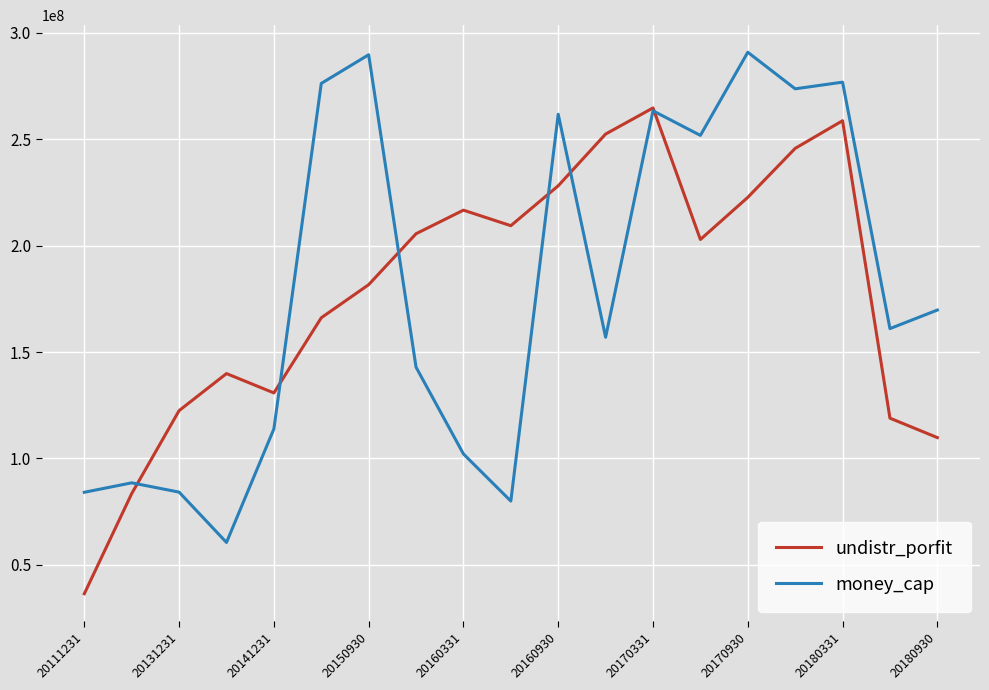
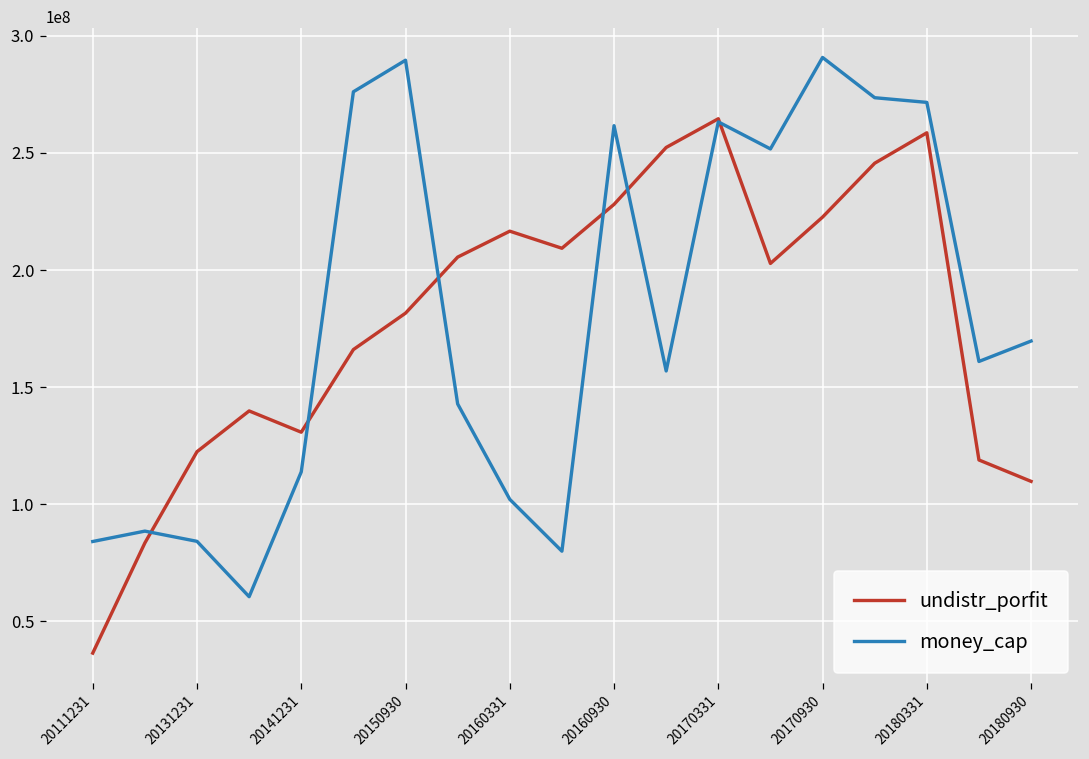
  {
    "undistr_porfit": {
      "20111231": 37000000,
      "20131231": 122000000,
      "20141231": 131000000,
      "20150930": 182000000,
      "20160331": 217000000,
      "20160930": 228000000,
      "20170331": 265000000,
      "20170930": 223000000,
      "20180331": 259000000,
      "20180930": 110000000
    },
    "money_cap": {
      "20111231": 84000000,
      "20131231": 84000000,
      "20141231": 114000000,
      "20150930": 290000000,
      "20160331": 102000000,
      "20160930": 262000000,
      "20170331": 263000000,
      "20170930": 291000000,
-     "20180331": 277000000,
+     "20180331": 272000000,
      "20180930": 170000000
    }
  }
